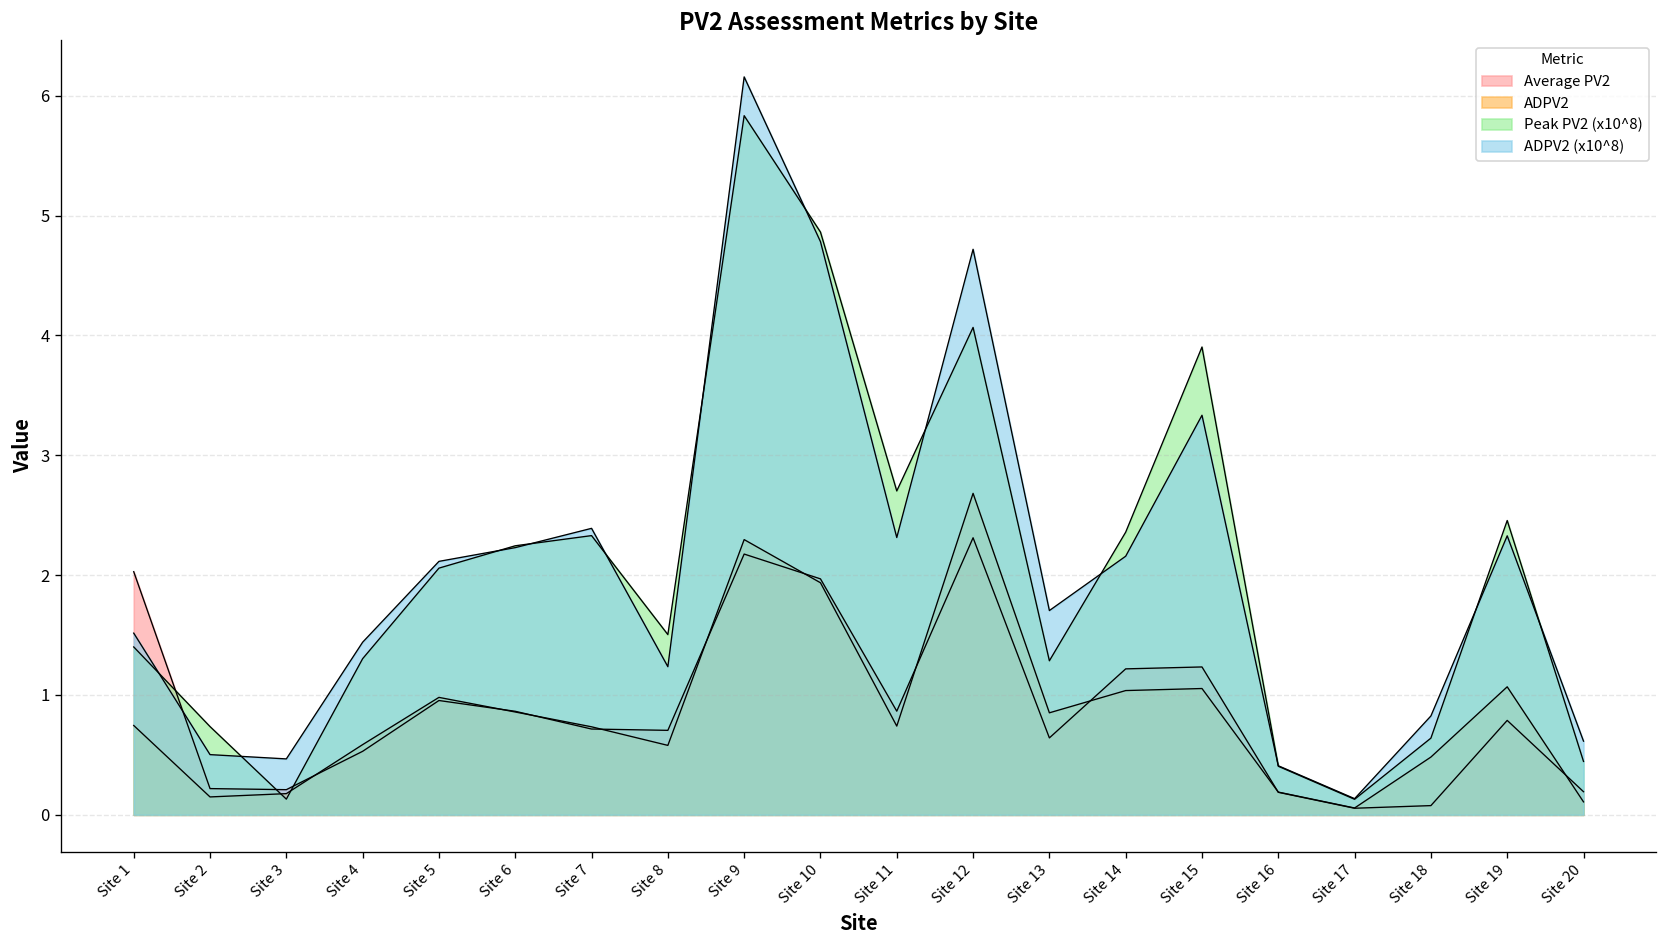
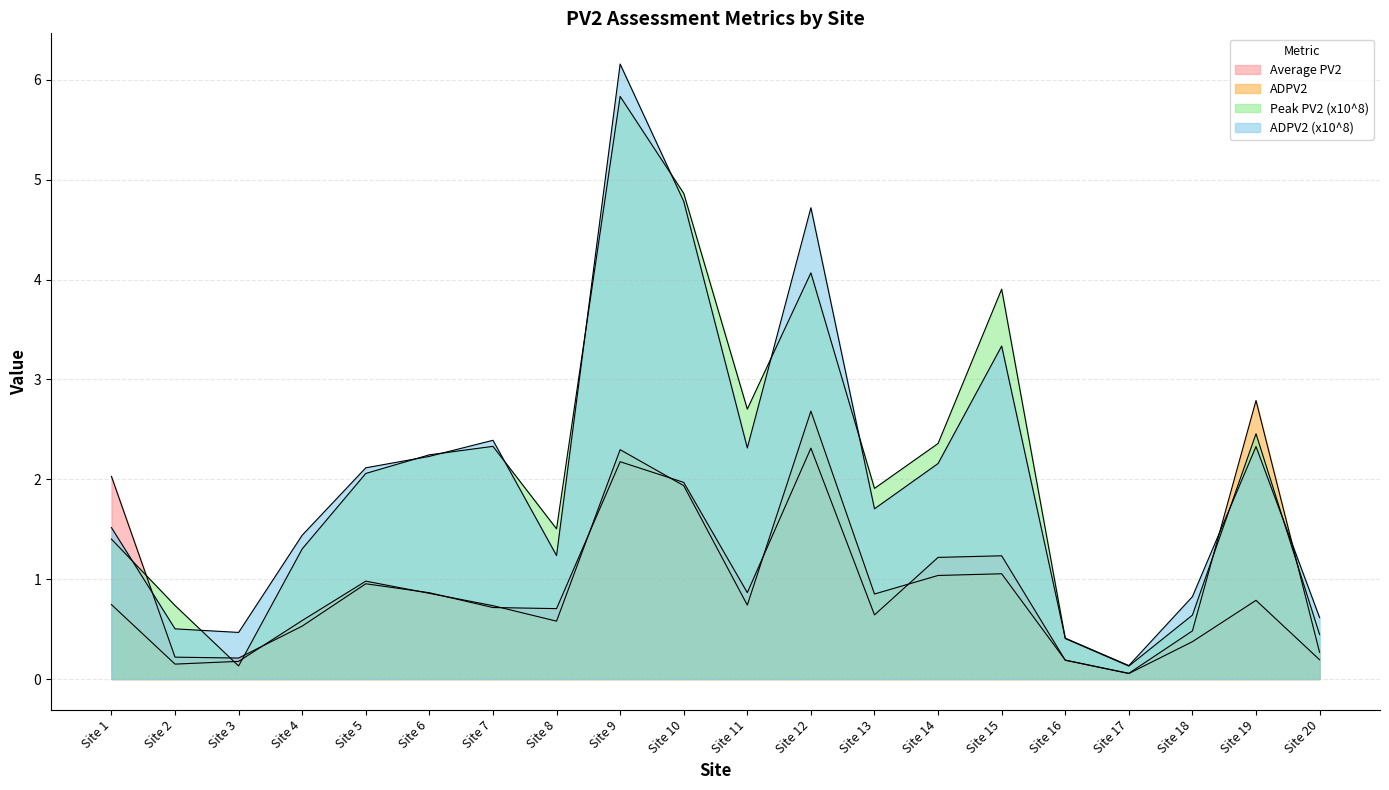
  {
    "Average PV2": {
      "Site 1": 2.0,
      "Site 2": 0.2,
      "Site 3": 0.2,
      "Site 4": 0.5,
      "Site 5": 1.0,
      "Site 8": 0.7,
      "Site 9": 2.2,
      "Site 10": 2.0,
      "Site 11": 0.9,
      "Site 12": 2.3,
      "Site 13": 0.6,
      "Site 14": 1.2,
      "Site 15": 1.2,
-     "Site 18": 0.1,
+     "Site 18": 0.4,
      "Site 19": 0.8,
      "Site 20": 0.2
    },
    "ADPV2": {
      "Site 1": 0.7,
      "Site 2": 0.1,
      "Site 3": 0.2,
      "Site 4": 0.6,
      "Site 5": 1.0,
      "Site 8": 0.6,
      "Site 9": 2.3,
      "Site 10": 1.9,
      "Site 11": 0.7,
      "Site 12": 2.7,
      "Site 13": 0.9,
      "Site 14": 1.0,
      "Site 15": 1.1,
      "Site 18": 0.5,
-     "Site 19": 1.1,
-     "Site 20": 0.1
+     "Site 19": 2.8,
+     "Site 20": 0.3
    },
    "Peak PV2 (x10^8)": {
      "Site 1": 1.4,
      "Site 2": 0.7,
      "Site 3": 0.1,
      "Site 4": 1.3,
      "Site 5": 2.1,
      "Site 7": 2.3,
      "Site 8": 1.5,
      "Site 9": 5.8,
      "Site 10": 4.9,
      "Site 11": 2.7,
      "Site 12": 4.1,
-     "Site 13": 1.3,
+     "Site 13": 1.9,
      "Site 14": 2.4,
      "Site 15": 3.9,
      "Site 18": 0.6,
      "Site 19": 2.5,
      "Site 20": 0.4
    },
    "ADPV2 (x10^8)": {
      "Site 1": 1.5,
      "Site 2": 0.5,
      "Site 3": 0.5,
      "Site 4": 1.4,
      "Site 5": 2.1,
      "Site 7": 2.4,
      "Site 8": 1.2,
      "Site 9": 6.2,
      "Site 10": 4.8,
      "Site 11": 2.3,
      "Site 12": 4.7,
      "Site 13": 1.7,
      "Site 14": 2.2,
      "Site 15": 3.3,
      "Site 18": 0.8,
      "Site 19": 2.3,
      "Site 20": 0.6
    }
  }
